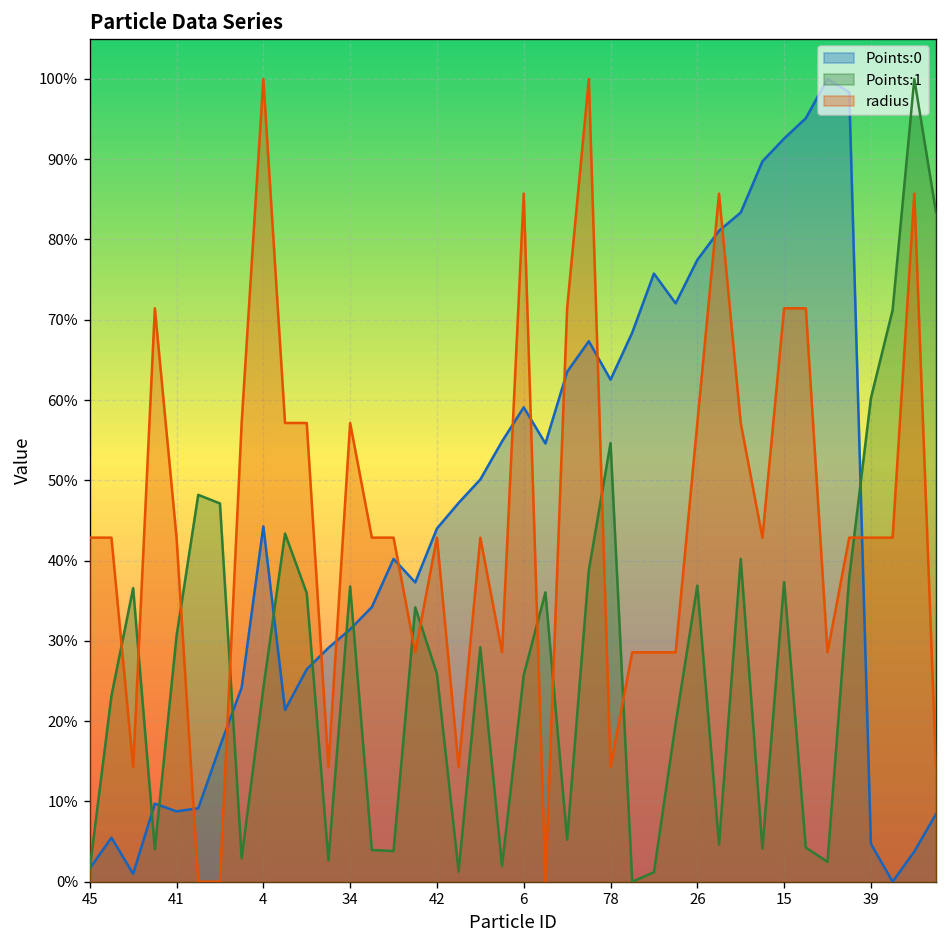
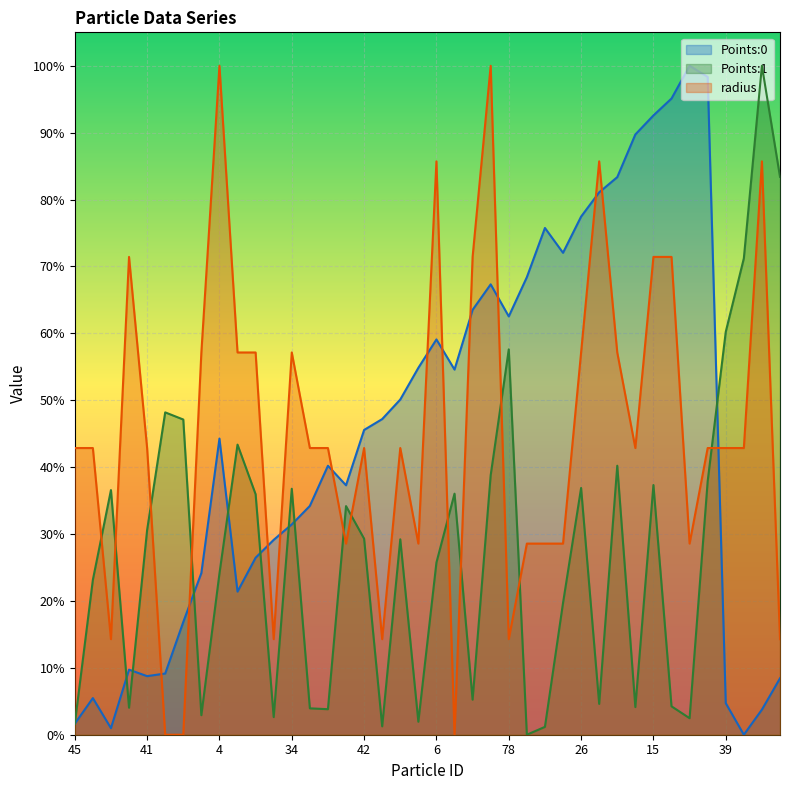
  {
    "Points:0": {
      "41": "9%",
      "4": "44%",
-     "42": "44%",
+     "42": "46%",
      "78": "63%"
    },
    "Points:1": {
      "41": "31%",
      "4": "24%",
-     "42": "26%",
-     "78": "55%"
+     "42": "29%",
+     "78": "58%"
    },
    "radius": {
      "45": "43%",
      "41": "43%",
      "4": "100%",
      "42": "43%",
      "78": "14%"
    }
  }
